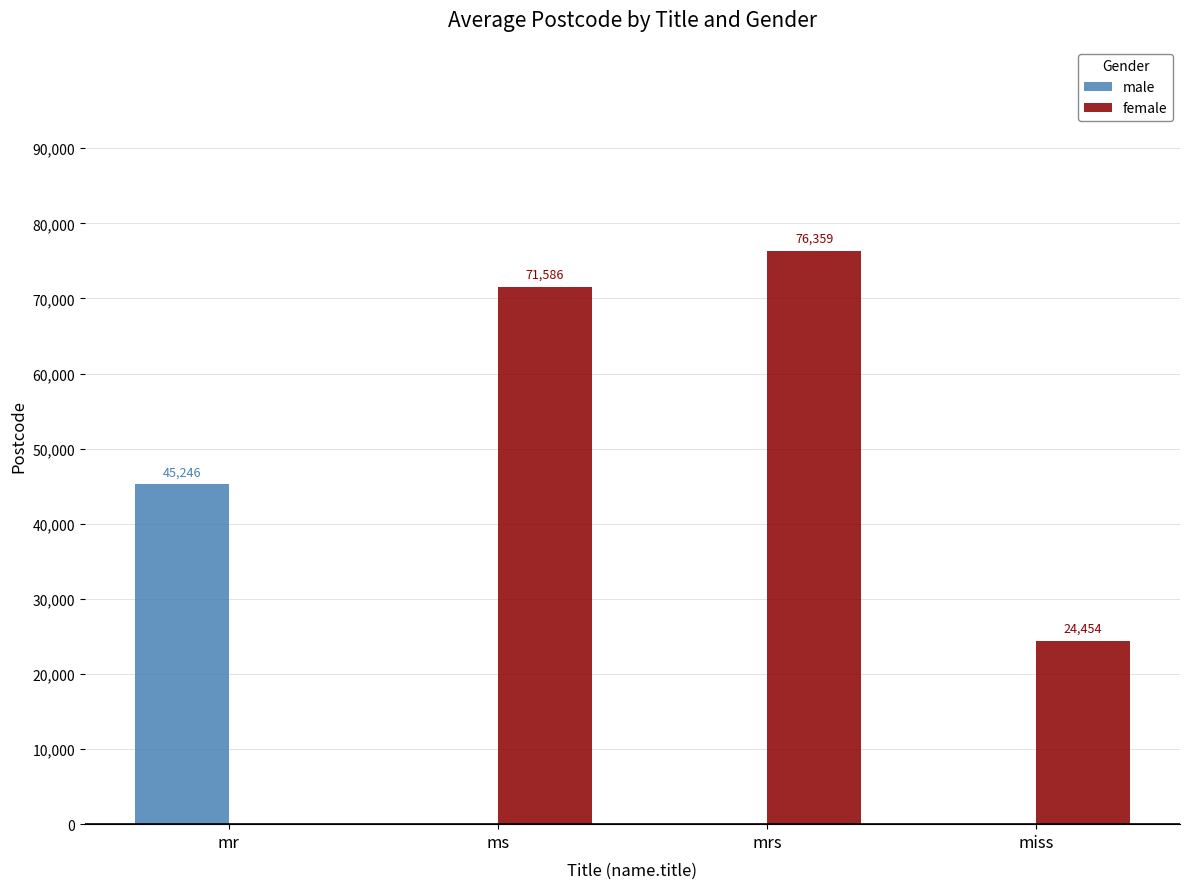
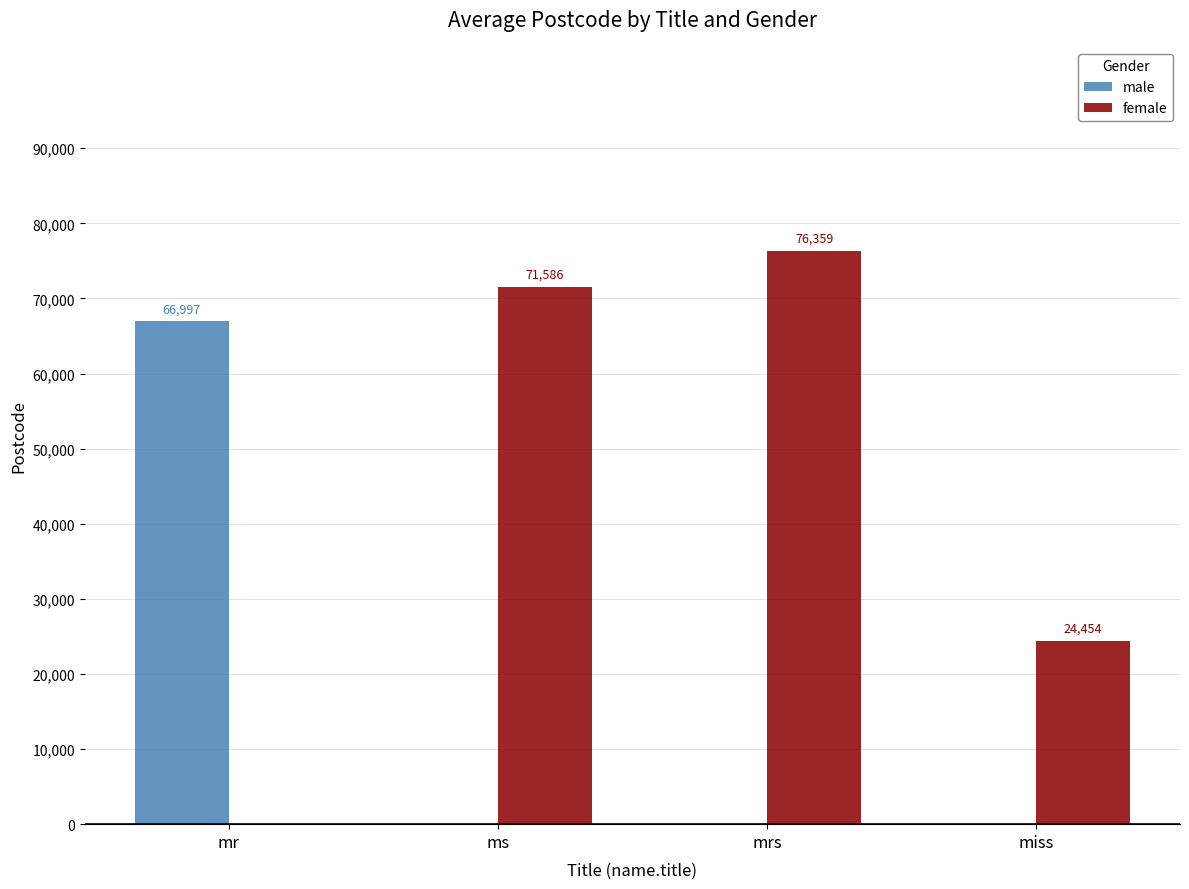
  {
    "male": {
-     "mr": "45,246"
+     "mr": "66,997"
    },
    "female": {
      "ms": "71,586",
      "mrs": "76,359",
      "miss": "24,454"
    }
  }
